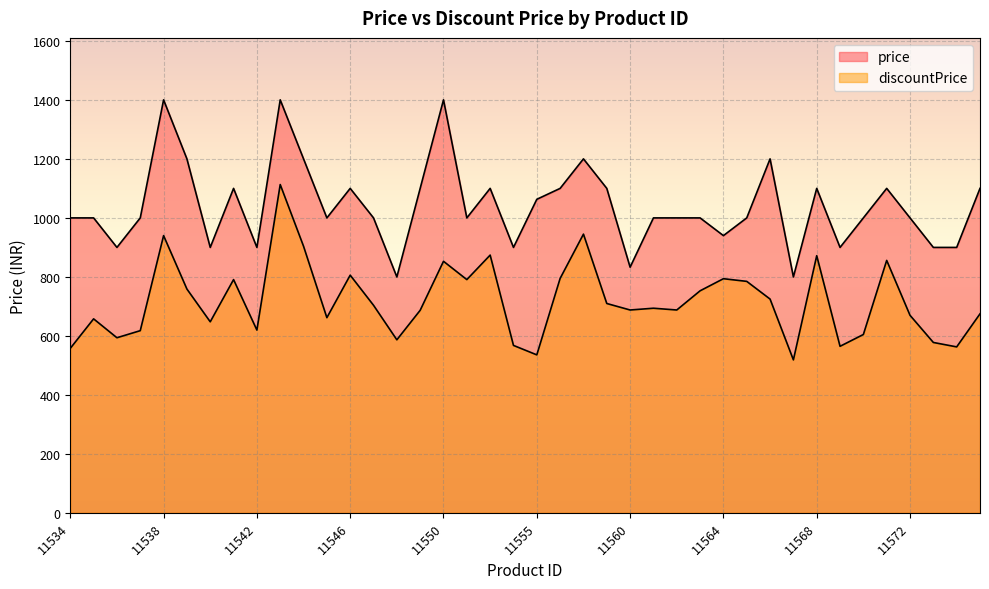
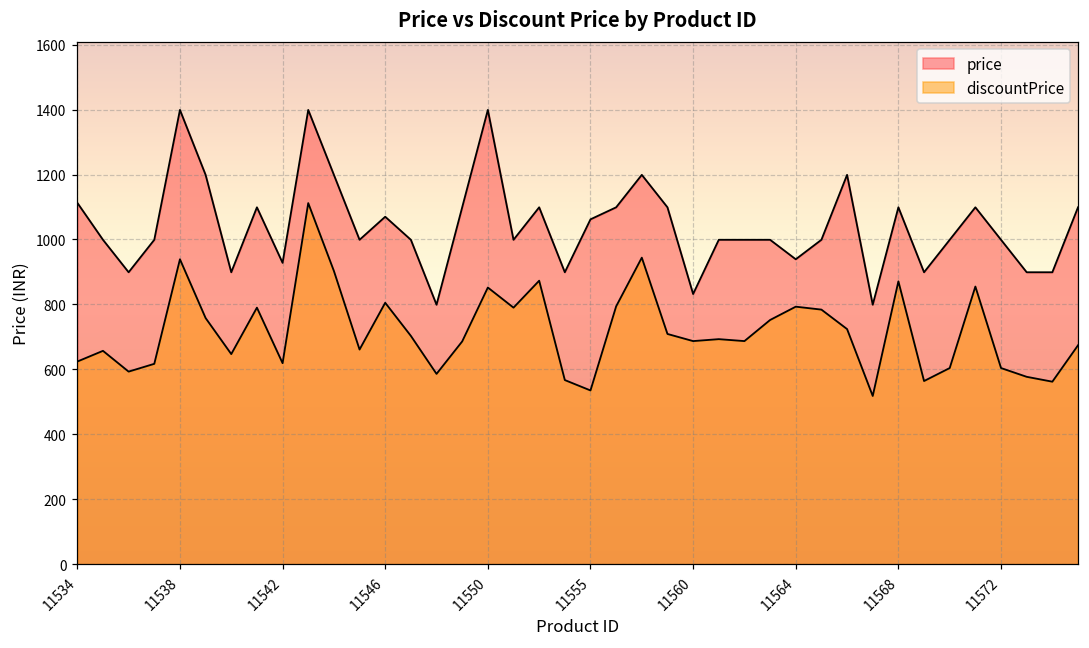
  {
    "price": {
-     "11534": 1000,
+     "11534": 1110,
      "11538": 1400,
-     "11542": 900,
-     "11546": 1100,
+     "11542": 930,
+     "11546": 1070,
      "11550": 1400,
      "11555": 1060,
      "11560": 830,
      "11564": 940,
      "11568": 1100,
      "11572": 1000
    },
    "discountPrice": {
-     "11534": 560,
+     "11534": 620,
      "11538": 940,
      "11542": 620,
      "11546": 810,
      "11550": 850,
      "11555": 540,
      "11560": 690,
      "11564": 790,
      "11568": 870,
-     "11572": 670
+     "11572": 600
    }
  }
